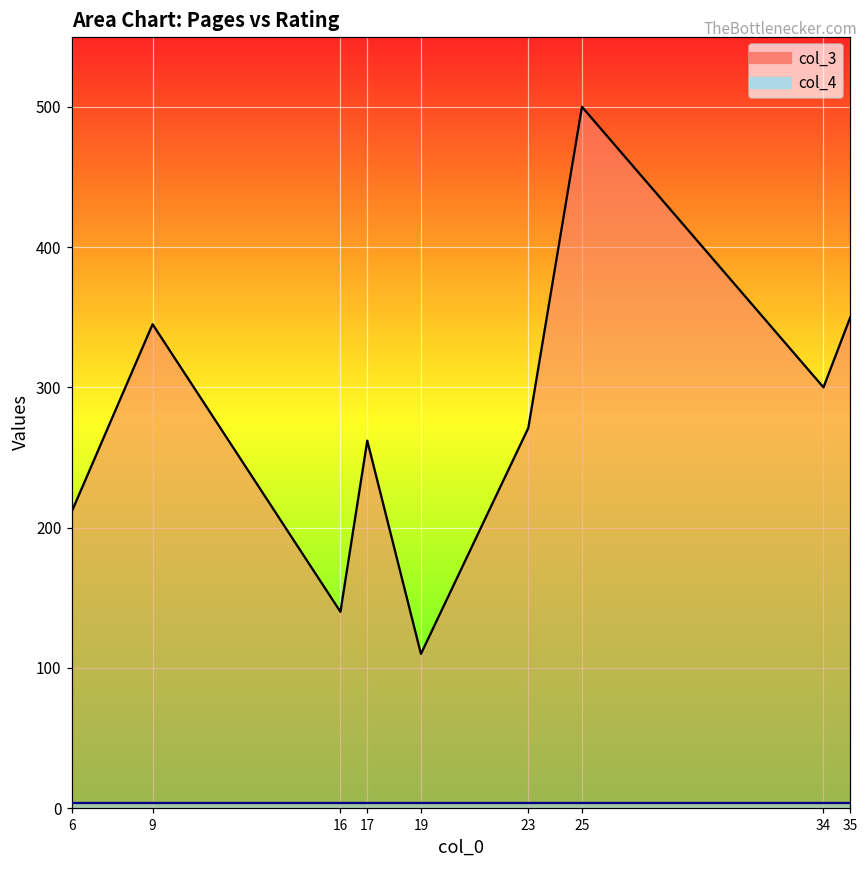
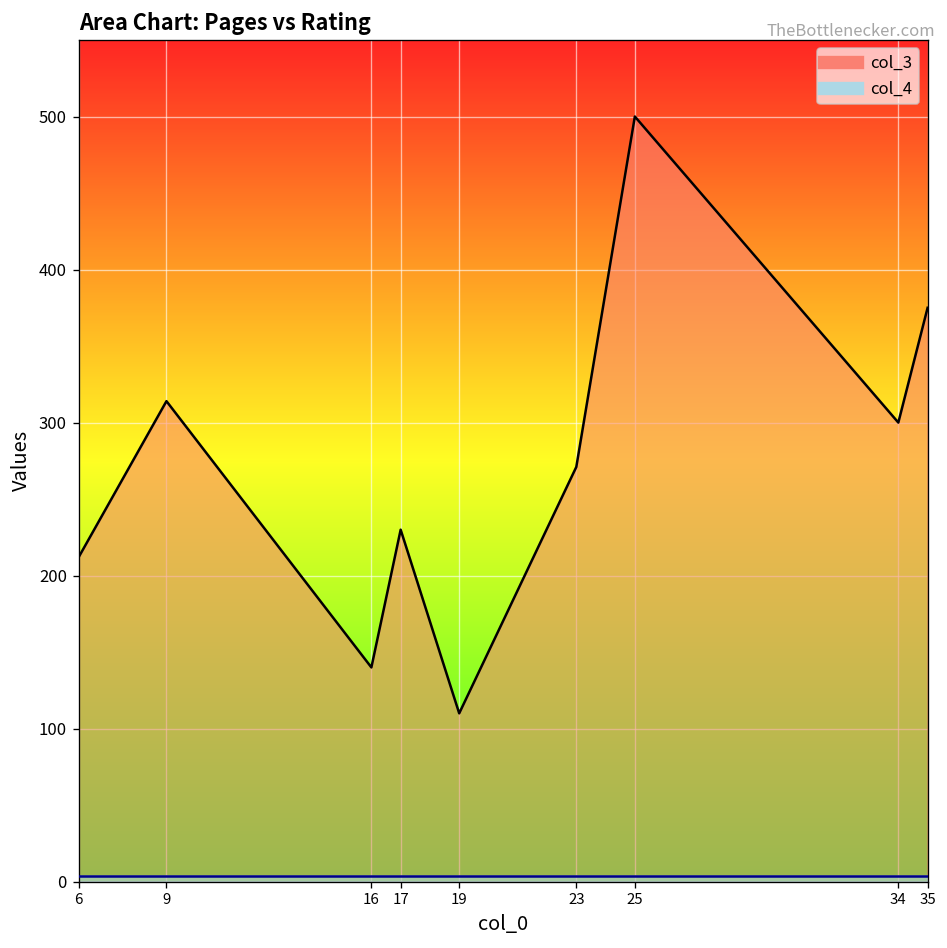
  {
    "col_3": {
      "6": 212,
-     "9": 345,
+     "9": 314,
      "16": 140,
-     "17": 262,
+     "17": 230,
      "19": 110,
      "23": 271,
      "25": 500,
      "34": 300,
-     "35": 350
+     "35": 375
    },
    "col_4": {
      "6": 4,
      "9": 4,
      "16": 4,
      "17": 4,
      "19": 4,
      "23": 4,
      "25": 4,
      "34": 4,
      "35": 4
    }
  }
